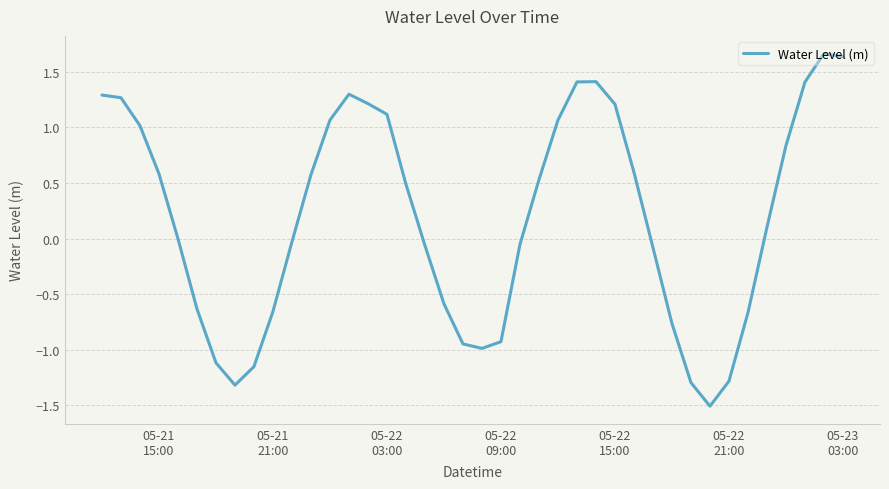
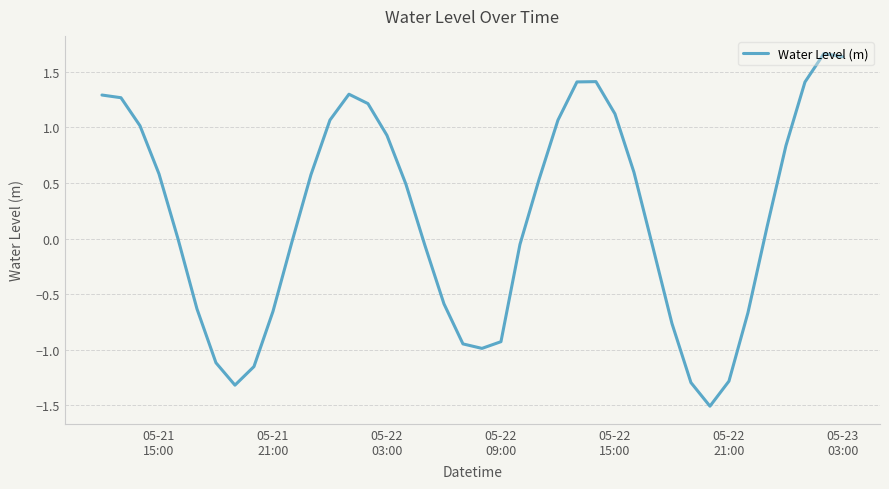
  {
    "05-21 15:00": 0.58,
    "05-21 21:00": -0.66,
-   "05-22 03:00": 1.12,
+   "05-22 03:00": 0.93,
    "05-22 09:00": -0.93,
-   "05-22 15:00": 1.21,
+   "05-22 15:00": 1.12,
    "05-22 21:00": -1.28
  }
